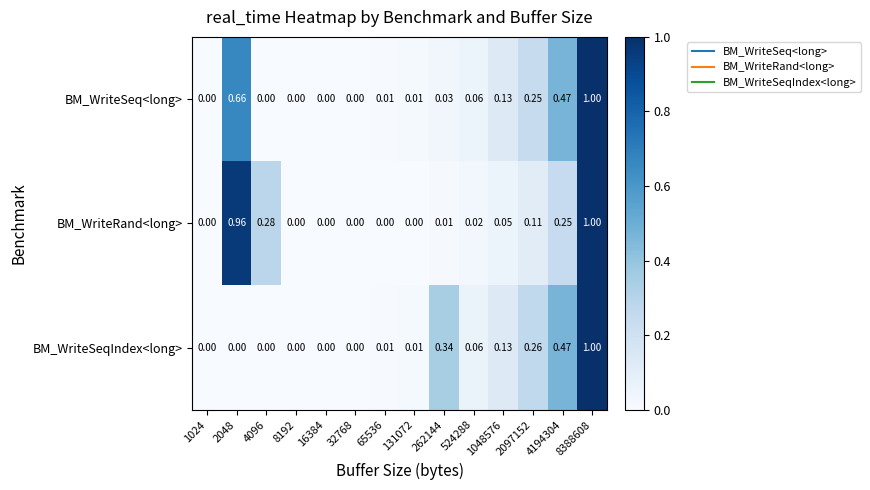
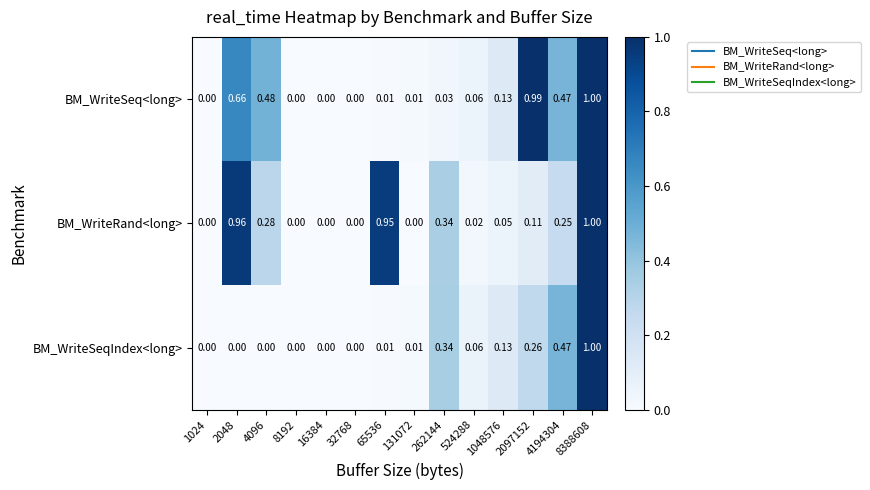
  {
    "BM_WriteSeq<long>": {
      "1024": 0.00,
      "2048": 0.66,
-     "4096": 0.00,
+     "4096": 0.48,
      "8192": 0.00,
      "16384": 0.00,
      "32768": 0.00,
      "65536": 0.01,
      "131072": 0.01,
      "262144": 0.03,
      "524288": 0.06,
      "1048576": 0.13,
-     "2097152": 0.25,
+     "2097152": 0.99,
      "4194304": 0.47,
      "8388608": 1.00
    },
    "BM_WriteRand<long>": {
      "1024": 0.00,
      "2048": 0.96,
      "4096": 0.28,
      "8192": 0.00,
      "16384": 0.00,
      "32768": 0.00,
-     "65536": 0.00,
+     "65536": 0.95,
      "131072": 0.00,
-     "262144": 0.01,
+     "262144": 0.34,
      "524288": 0.02,
      "1048576": 0.05,
      "2097152": 0.11,
      "4194304": 0.25,
      "8388608": 1.00
    },
    "BM_WriteSeqIndex<long>": {
      "1024": 0.00,
      "2048": 0.00,
      "4096": 0.00,
      "8192": 0.00,
      "16384": 0.00,
      "32768": 0.00,
      "65536": 0.01,
      "131072": 0.01,
      "262144": 0.34,
      "524288": 0.06,
      "1048576": 0.13,
      "2097152": 0.26,
      "4194304": 0.47,
      "8388608": 1.00
    }
  }
